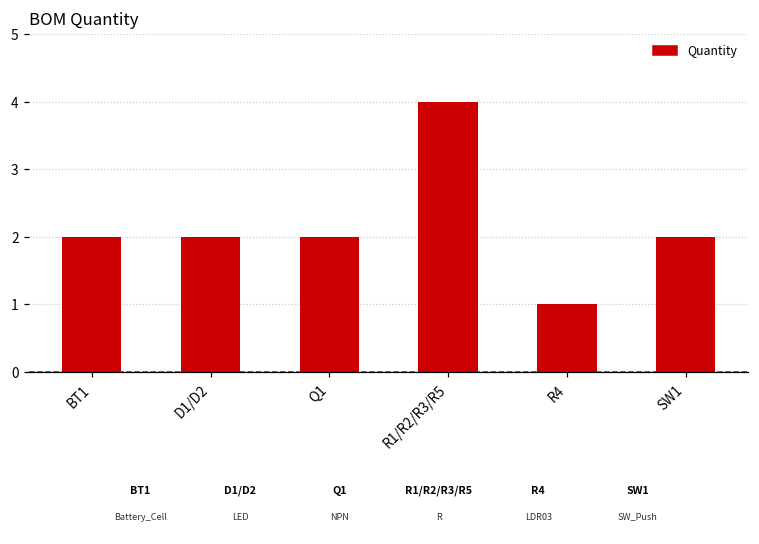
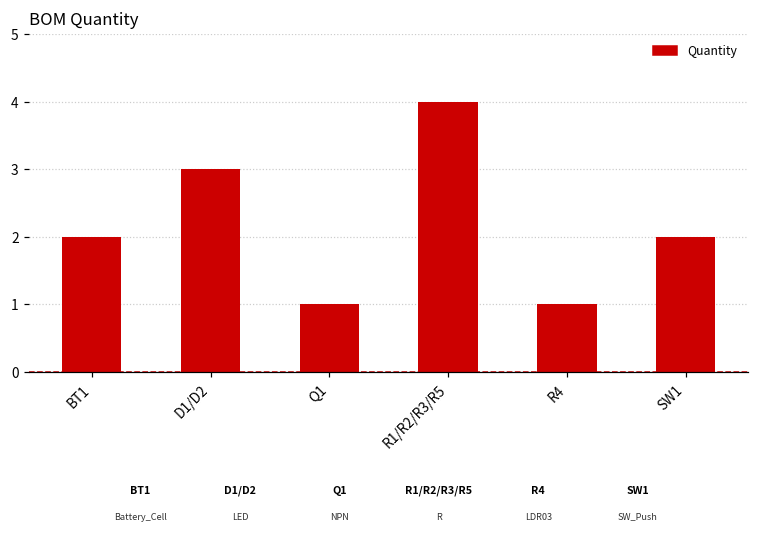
  {
    "BT1": 2,
-   "D1/D2": 2,
-   "Q1": 2,
+   "D1/D2": 3,
+   "Q1": 1,
    "R1/R2/R3/R5": 4,
    "R4": 1,
    "SW1": 2
  }
